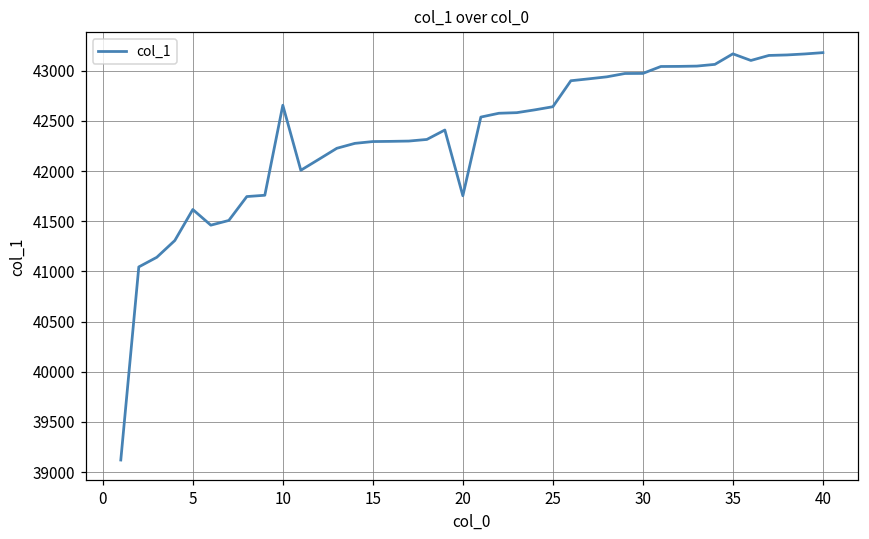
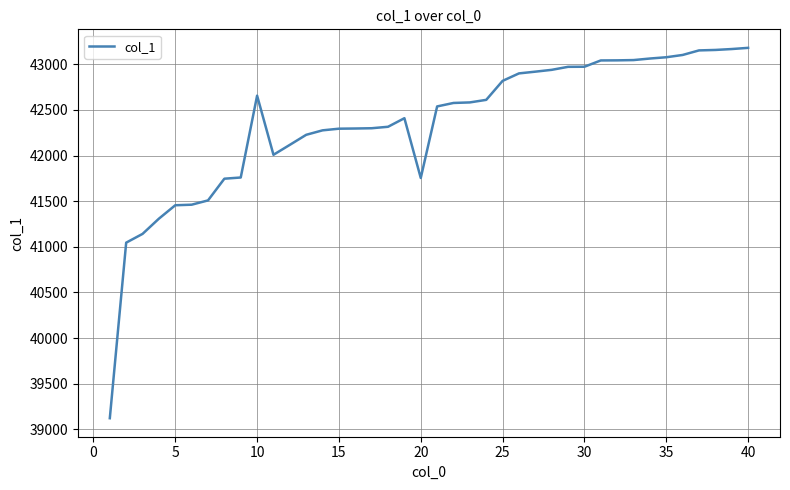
  {
-   "5": 41600,
+   "5": 41500,
    "10": 42700,
    "15": 42300,
    "20": 41800,
-   "25": 42600,
+   "25": 42800,
    "30": 43000,
-   "35": 43200,
+   "35": 43100,
    "40": 43200
  }
